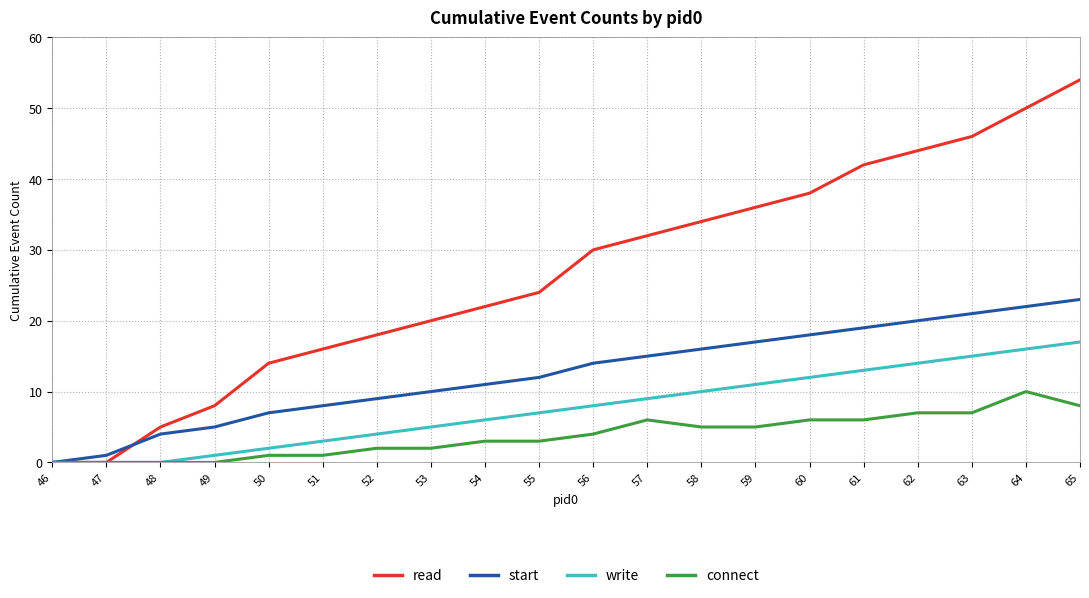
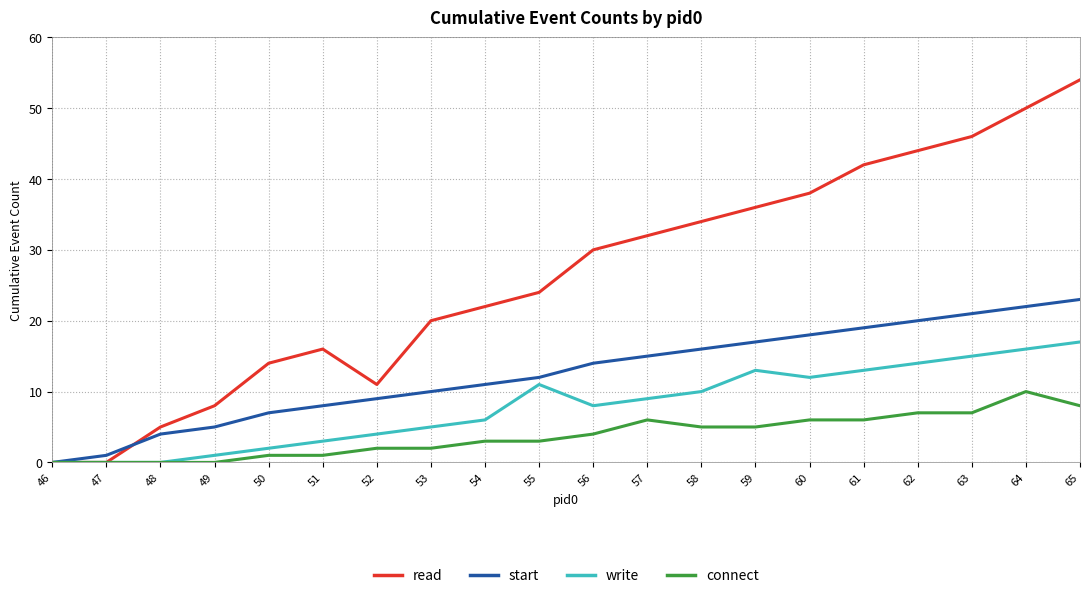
  {
    "read": {
      "48": 5,
      "49": 8,
      "50": 14,
      "51": 16,
-     "52": 18,
+     "52": 11,
      "53": 20,
      "54": 22,
      "55": 24,
      "56": 30,
      "57": 32,
      "58": 34,
      "59": 36,
      "60": 38,
      "61": 42,
      "62": 44,
      "63": 46,
      "64": 50,
      "65": 54
    },
    "start": {
      "47": 1,
      "48": 4,
      "49": 5,
      "50": 7,
      "51": 8,
      "52": 9,
      "53": 10,
      "54": 11,
      "55": 12,
      "56": 14,
      "57": 15,
      "58": 16,
      "59": 17,
      "60": 18,
      "61": 19,
      "62": 20,
      "63": 21,
      "64": 22,
      "65": 23
    },
    "write": {
      "49": 1,
      "50": 2,
      "51": 3,
      "52": 4,
      "53": 5,
      "54": 6,
-     "55": 7,
+     "55": 11,
      "56": 8,
      "57": 9,
      "58": 10,
-     "59": 11,
+     "59": 13,
      "60": 12,
      "61": 13,
      "62": 14,
      "63": 15,
      "64": 16,
      "65": 17
    },
    "connect": {
      "49": 0,
      "50": 1,
      "51": 1,
      "52": 2,
      "53": 2,
      "54": 3,
      "55": 3,
      "56": 4,
      "57": 6,
      "58": 5,
      "59": 5,
      "60": 6,
      "61": 6,
      "62": 7,
      "63": 7,
      "64": 10,
      "65": 8
    }
  }
